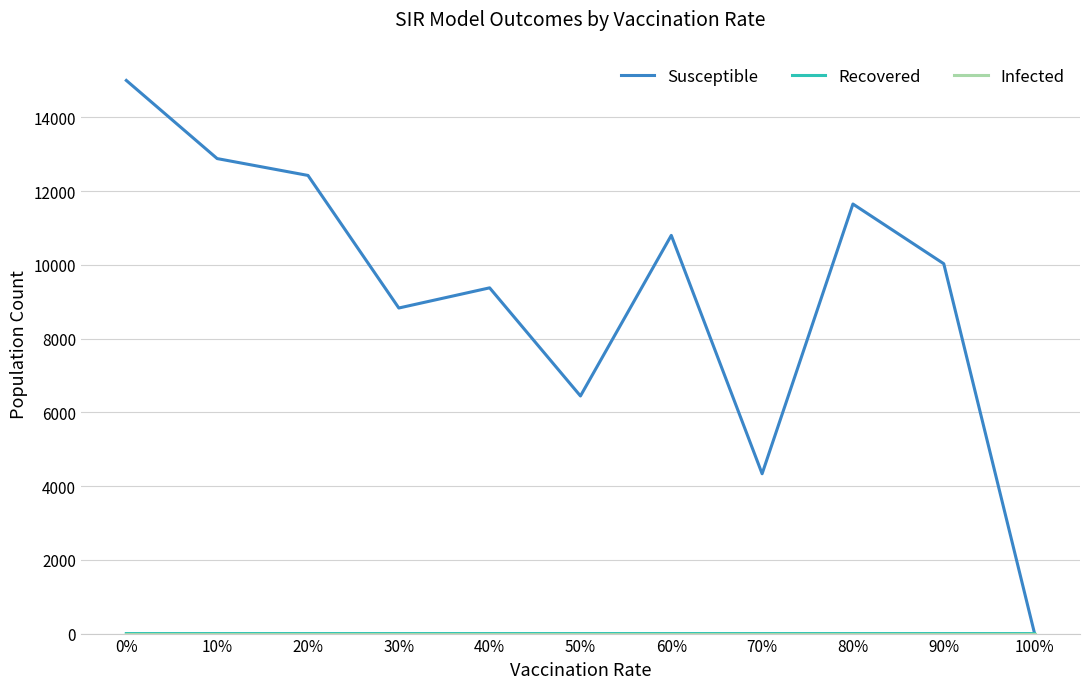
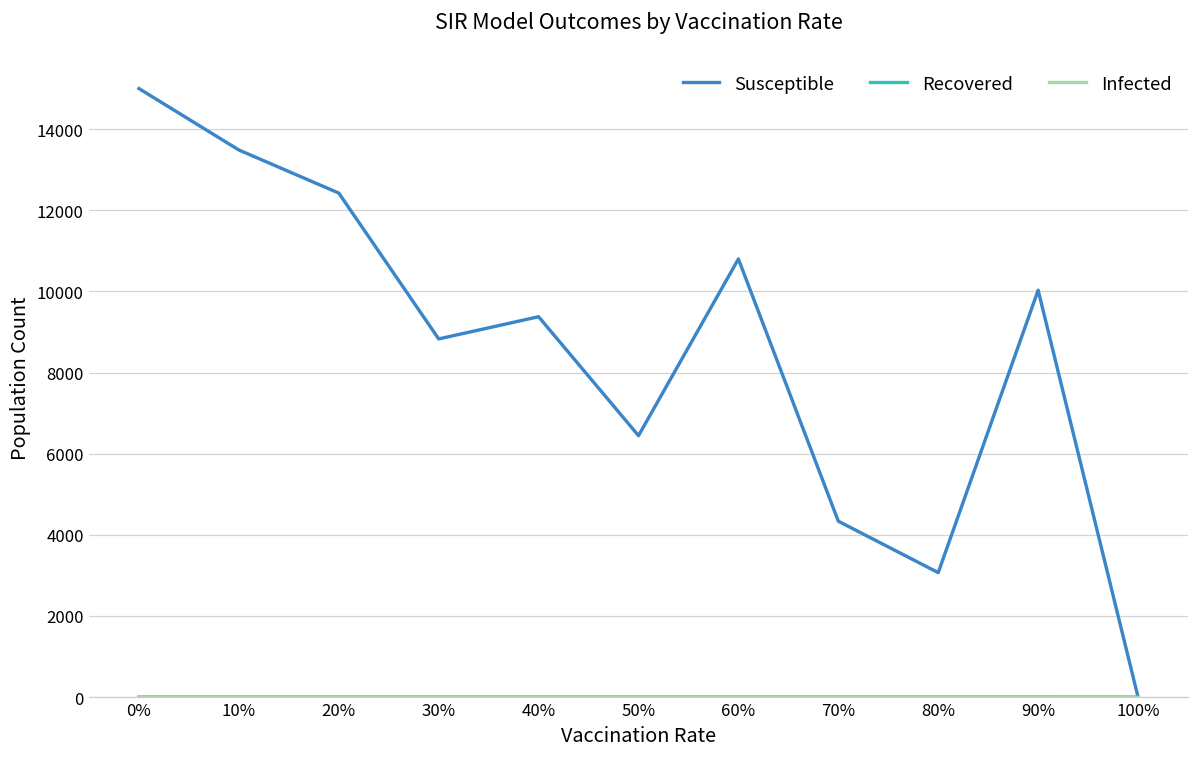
  {
    "Susceptible": {
      "0%": 15000,
-     "10%": 12900,
+     "10%": 13500,
      "20%": 12400,
      "30%": 8800,
      "40%": 9400,
      "50%": 6400,
      "60%": 10800,
      "70%": 4300,
-     "80%": 11600,
+     "80%": 3100,
      "90%": 10000
    }
  }
